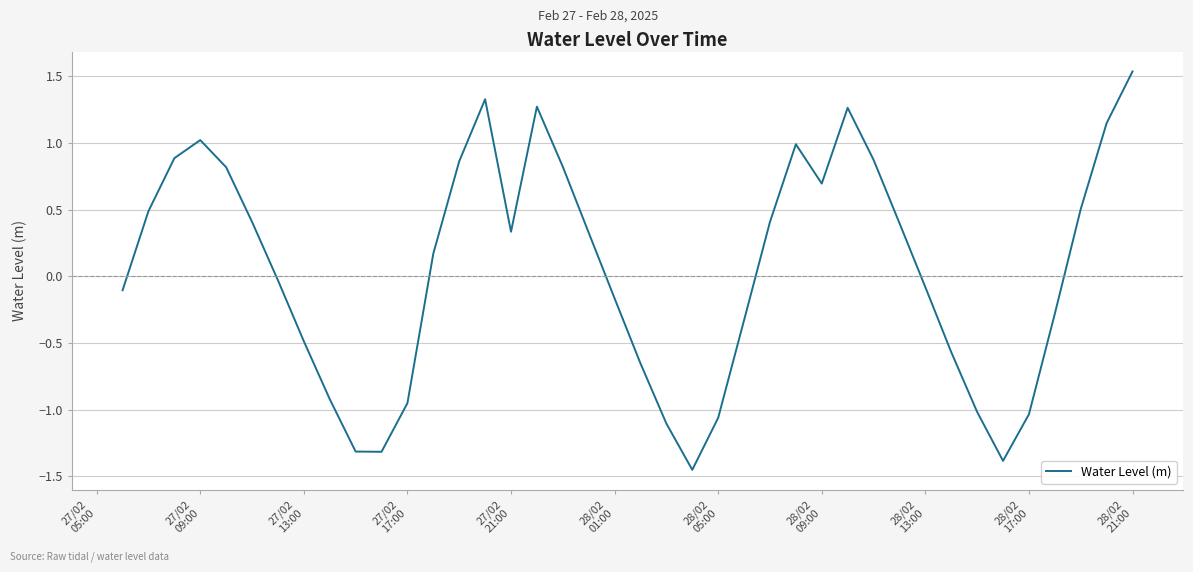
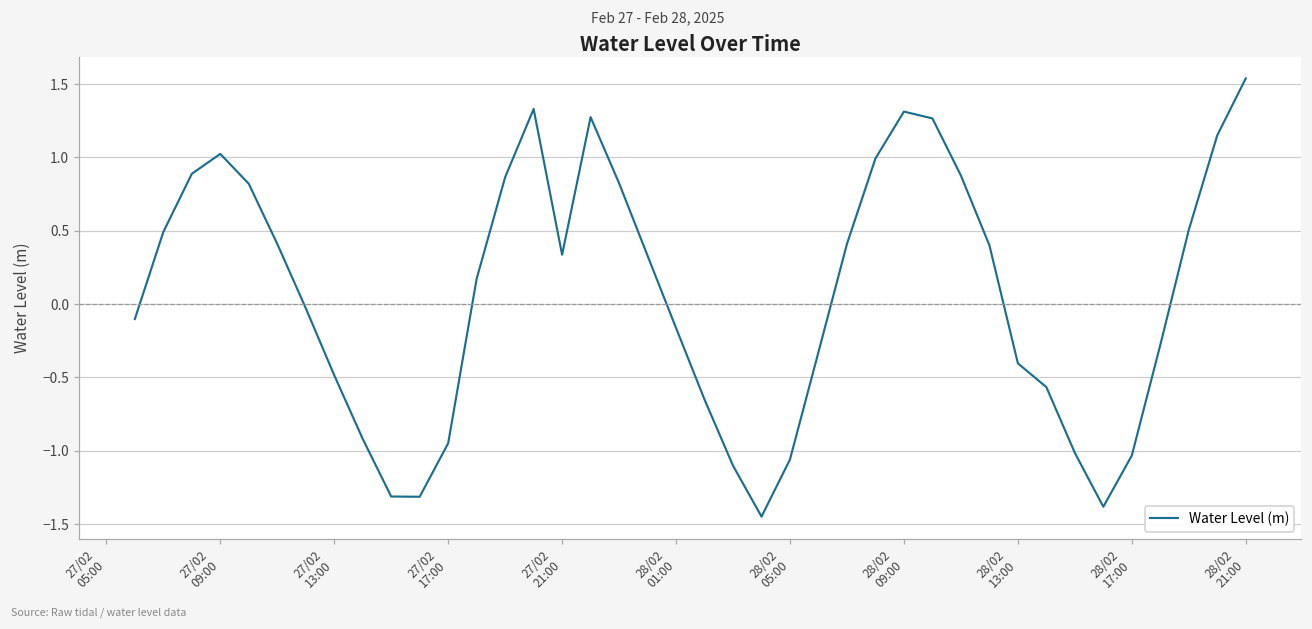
  {
    "27/02 09:00": 1.02,
    "27/02 13:00": -0.49,
    "27/02 17:00": -0.95,
    "27/02 21:00": 0.34,
    "28/02 01:00": -0.16,
    "28/02 05:00": -1.06,
-   "28/02 09:00": 0.70,
-   "28/02 13:00": -0.08,
+   "28/02 09:00": 1.31,
+   "28/02 13:00": -0.41,
    "28/02 17:00": -1.03,
    "28/02 21:00": 1.54
  }
